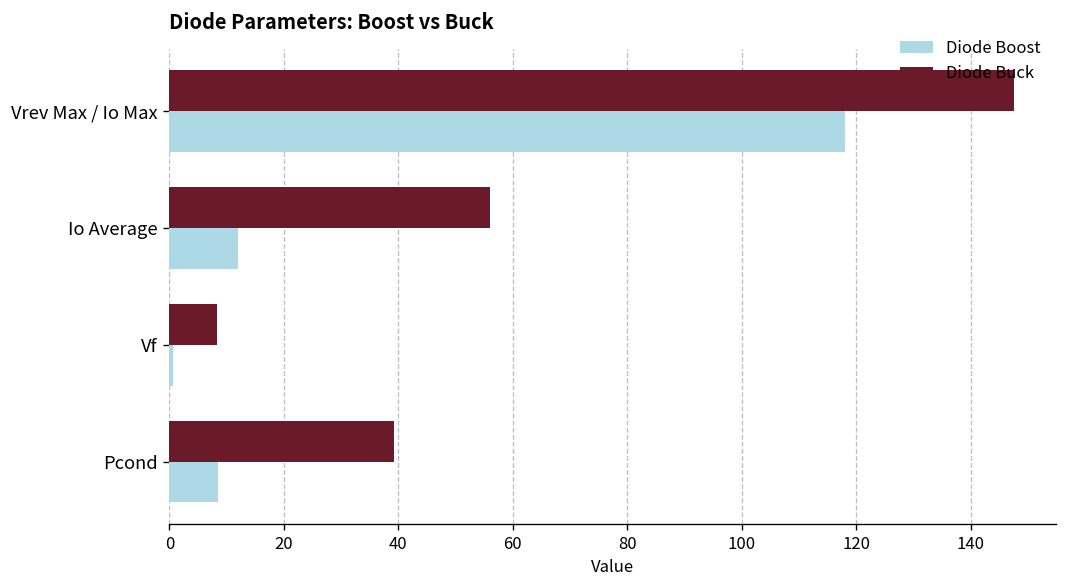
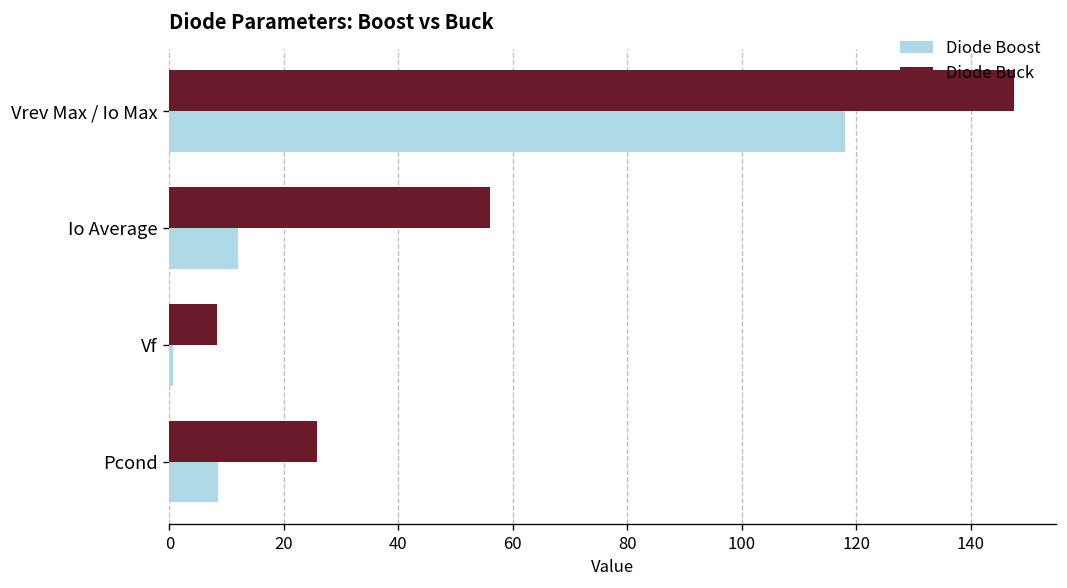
  {
    "Diode Boost": {
      "Vrev Max / Io Max": 118,
      "Io Average": 12,
      "Vf": 1,
      "Pcond": 8
    },
    "Diode Buck": {
      "Vrev Max / Io Max": 148,
      "Io Average": 56,
      "Vf": 8,
-     "Pcond": 39
+     "Pcond": 26
    }
  }
